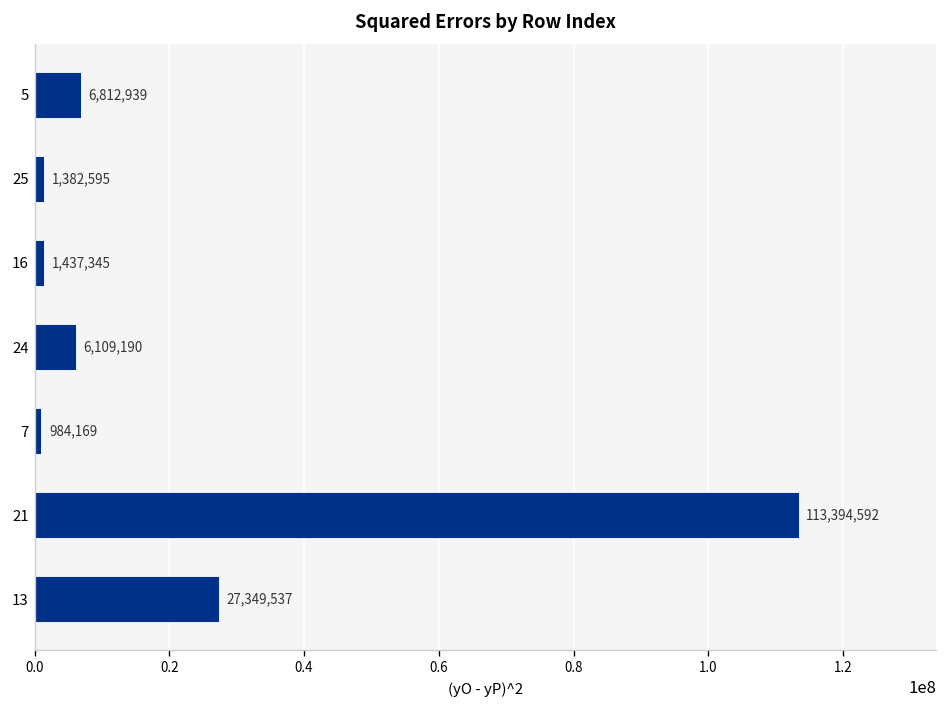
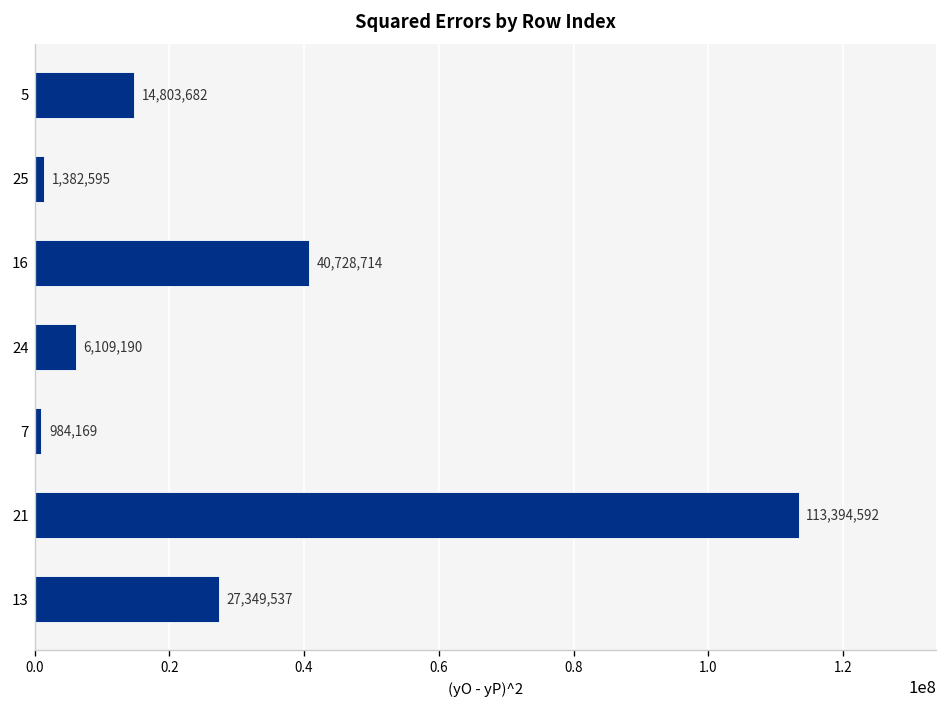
  {
-   "5": "6,812,939",
+   "5": "14,803,682",
    "25": "1,382,595",
-   "16": "1,437,345",
+   "16": "40,728,714",
    "24": "6,109,190",
    "7": "984,169",
    "21": "113,394,592",
    "13": "27,349,537"
  }
